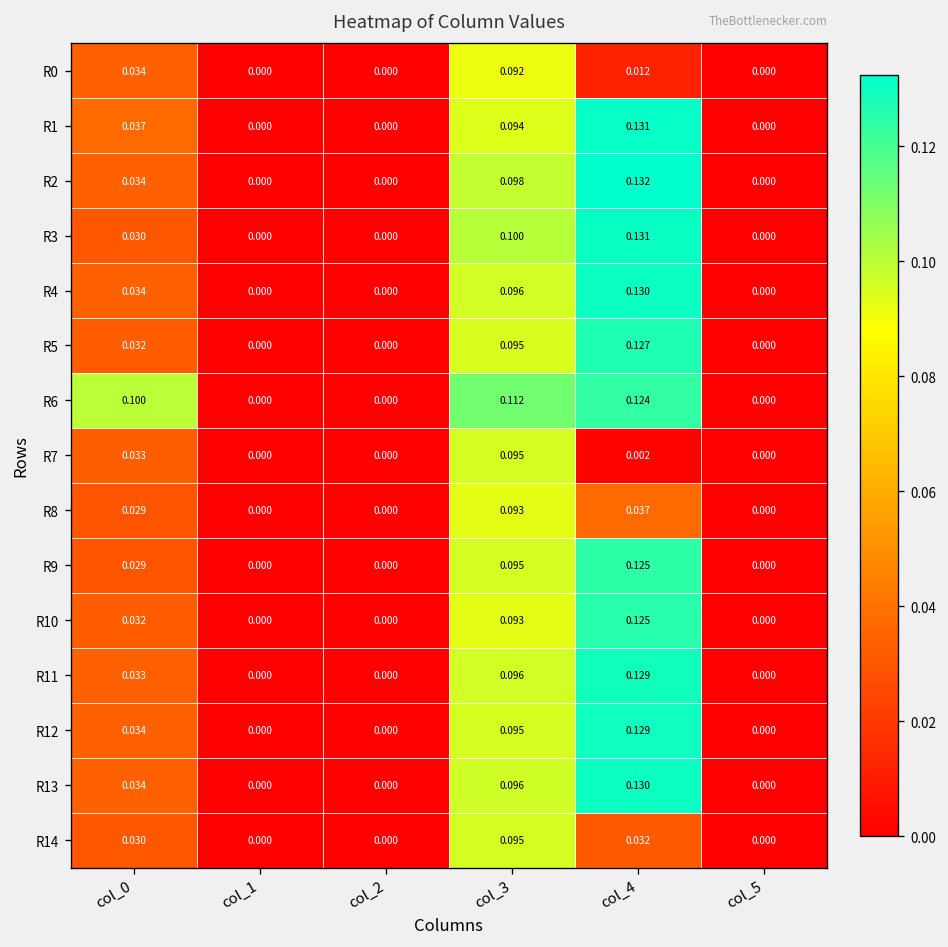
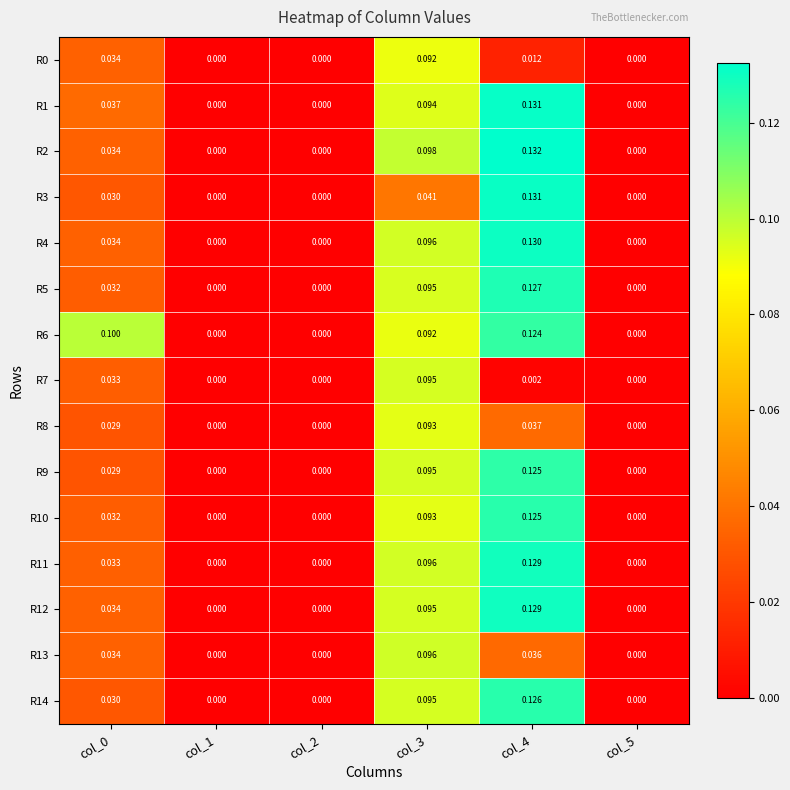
  {
    "R0": {
      "col_0": 0.034,
      "col_1": 0.000,
      "col_2": 0.000,
      "col_3": 0.092,
      "col_4": 0.012,
      "col_5": 0.000
    },
    "R1": {
      "col_0": 0.037,
      "col_1": 0.000,
      "col_2": 0.000,
      "col_3": 0.094,
      "col_4": 0.131,
      "col_5": 0.000
    },
    "R2": {
      "col_0": 0.034,
      "col_1": 0.000,
      "col_2": 0.000,
      "col_3": 0.098,
      "col_4": 0.132,
      "col_5": 0.000
    },
    "R3": {
      "col_0": 0.030,
      "col_1": 0.000,
      "col_2": 0.000,
-     "col_3": 0.100,
+     "col_3": 0.041,
      "col_4": 0.131,
      "col_5": 0.000
    },
    "R4": {
      "col_0": 0.034,
      "col_1": 0.000,
      "col_2": 0.000,
      "col_3": 0.096,
      "col_4": 0.130,
      "col_5": 0.000
    },
    "R5": {
      "col_0": 0.032,
      "col_1": 0.000,
      "col_2": 0.000,
      "col_3": 0.095,
      "col_4": 0.127,
      "col_5": 0.000
    },
    "R6": {
      "col_0": 0.100,
      "col_1": 0.000,
      "col_2": 0.000,
-     "col_3": 0.112,
+     "col_3": 0.092,
      "col_4": 0.124,
      "col_5": 0.000
    },
    "R7": {
      "col_0": 0.033,
      "col_1": 0.000,
      "col_2": 0.000,
      "col_3": 0.095,
      "col_4": 0.002,
      "col_5": 0.000
    },
    "R8": {
      "col_0": 0.029,
      "col_1": 0.000,
      "col_2": 0.000,
      "col_3": 0.093,
      "col_4": 0.037,
      "col_5": 0.000
    },
    "R9": {
      "col_0": 0.029,
      "col_1": 0.000,
      "col_2": 0.000,
      "col_3": 0.095,
      "col_4": 0.125,
      "col_5": 0.000
    },
    "R10": {
      "col_0": 0.032,
      "col_1": 0.000,
      "col_2": 0.000,
      "col_3": 0.093,
      "col_4": 0.125,
      "col_5": 0.000
    },
    "R11": {
      "col_0": 0.033,
      "col_1": 0.000,
      "col_2": 0.000,
      "col_3": 0.096,
      "col_4": 0.129,
      "col_5": 0.000
    },
    "R12": {
      "col_0": 0.034,
      "col_1": 0.000,
      "col_2": 0.000,
      "col_3": 0.095,
      "col_4": 0.129,
      "col_5": 0.000
    },
    "R13": {
      "col_0": 0.034,
      "col_1": 0.000,
      "col_2": 0.000,
      "col_3": 0.096,
-     "col_4": 0.130,
+     "col_4": 0.036,
      "col_5": 0.000
    },
    "R14": {
      "col_0": 0.030,
      "col_1": 0.000,
      "col_2": 0.000,
      "col_3": 0.095,
-     "col_4": 0.032,
+     "col_4": 0.126,
      "col_5": 0.000
    }
  }
